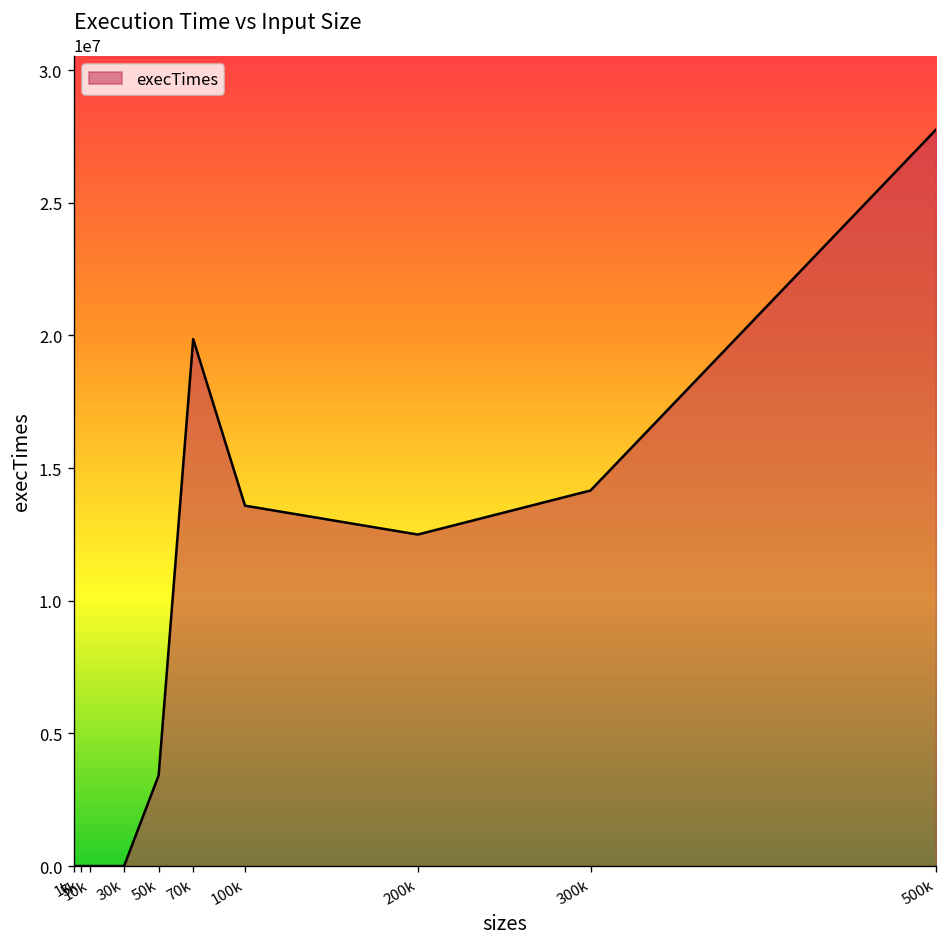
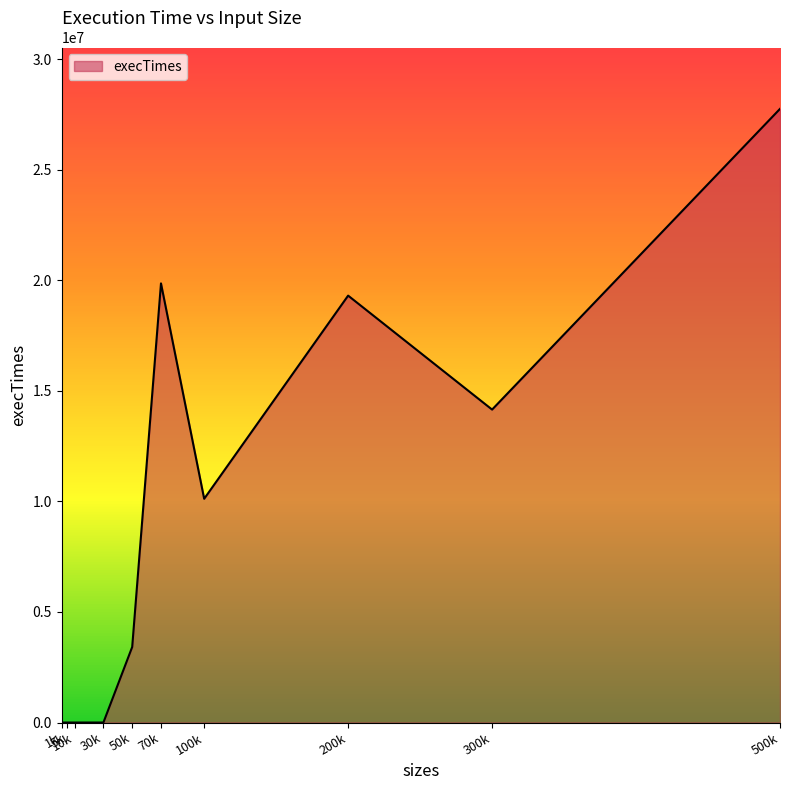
  {
    "1k": 0,
    "5k": 0,
    "10k": 0,
    "30k": 0,
    "50k": 3400000,
    "70k": 19900000,
-   "100k": 13600000,
-   "200k": 12500000,
+   "100k": 10100000,
+   "200k": 19300000,
    "300k": 14200000,
    "500k": 27800000
  }
